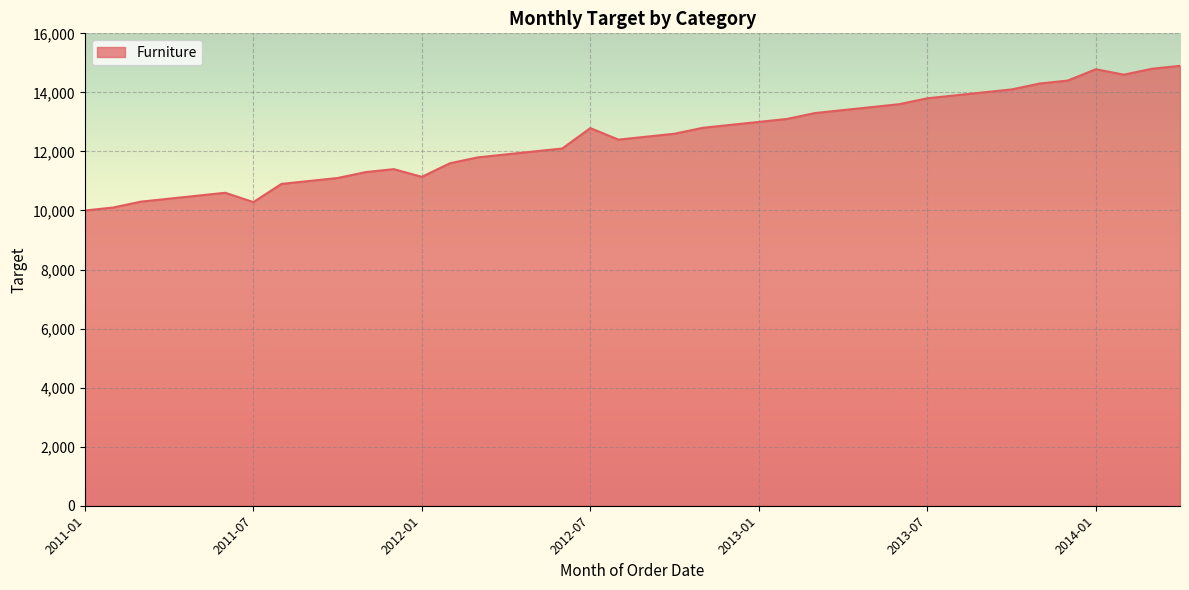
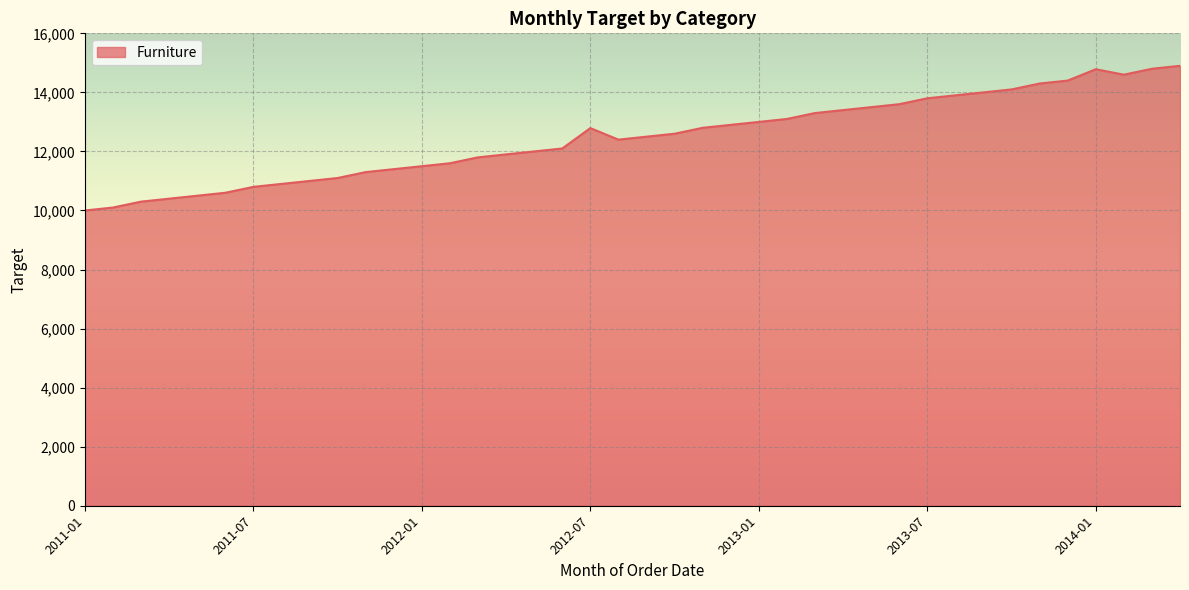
  {
    "2011-01": "10,000",
-   "2011-07": "10,300",
-   "2012-01": "11,100",
+   "2011-07": "10,800",
+   "2012-01": "11,500",
    "2012-07": "12,800",
    "2013-01": "13,000",
    "2013-07": "13,800",
    "2014-01": "14,800"
  }
